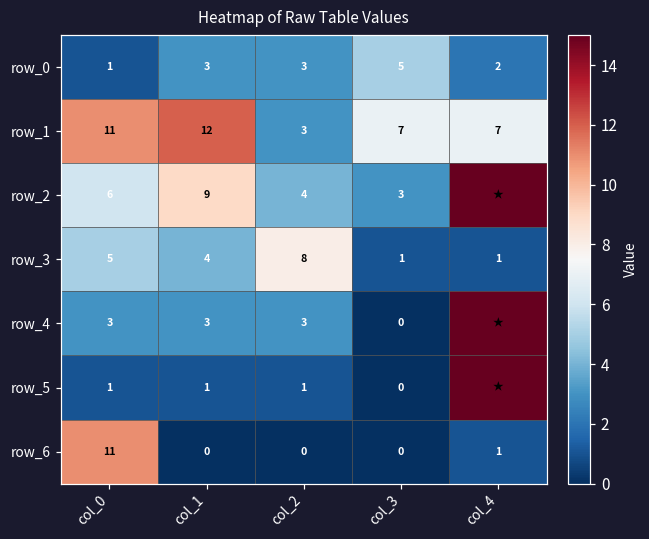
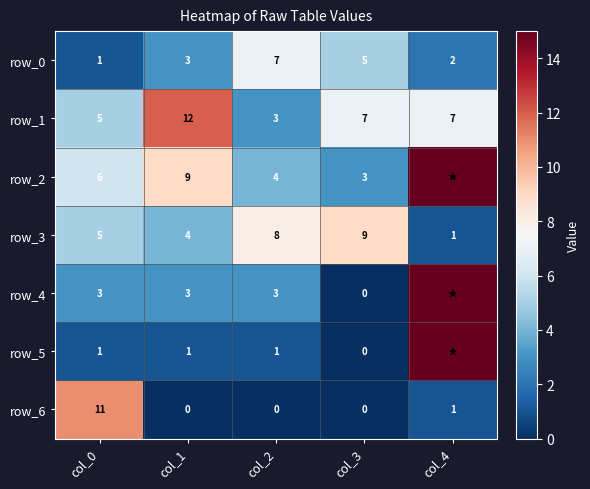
  {
    "row_0": {
      "col_0": 1,
      "col_1": 3,
-     "col_2": 3,
+     "col_2": 7,
      "col_3": 5,
      "col_4": 2
    },
    "row_1": {
-     "col_0": 11,
+     "col_0": 5,
      "col_1": 12,
      "col_2": 3,
      "col_3": 7,
      "col_4": 7
    },
    "row_2": {
      "col_1": 9,
      "col_2": 4,
      "col_3": 3
    },
    "row_3": {
      "col_0": 5,
      "col_1": 4,
      "col_2": 8,
-     "col_3": 1,
+     "col_3": 9,
      "col_4": 1
    },
    "row_4": {
      "col_0": 3,
      "col_1": 3,
      "col_2": 3,
      "col_3": 0
    },
    "row_5": {
      "col_0": 1,
      "col_1": 1,
      "col_2": 1,
      "col_3": 0
    },
    "row_6": {
      "col_0": 11,
      "col_1": 0,
      "col_2": 0,
      "col_3": 0,
      "col_4": 1
    }
  }
